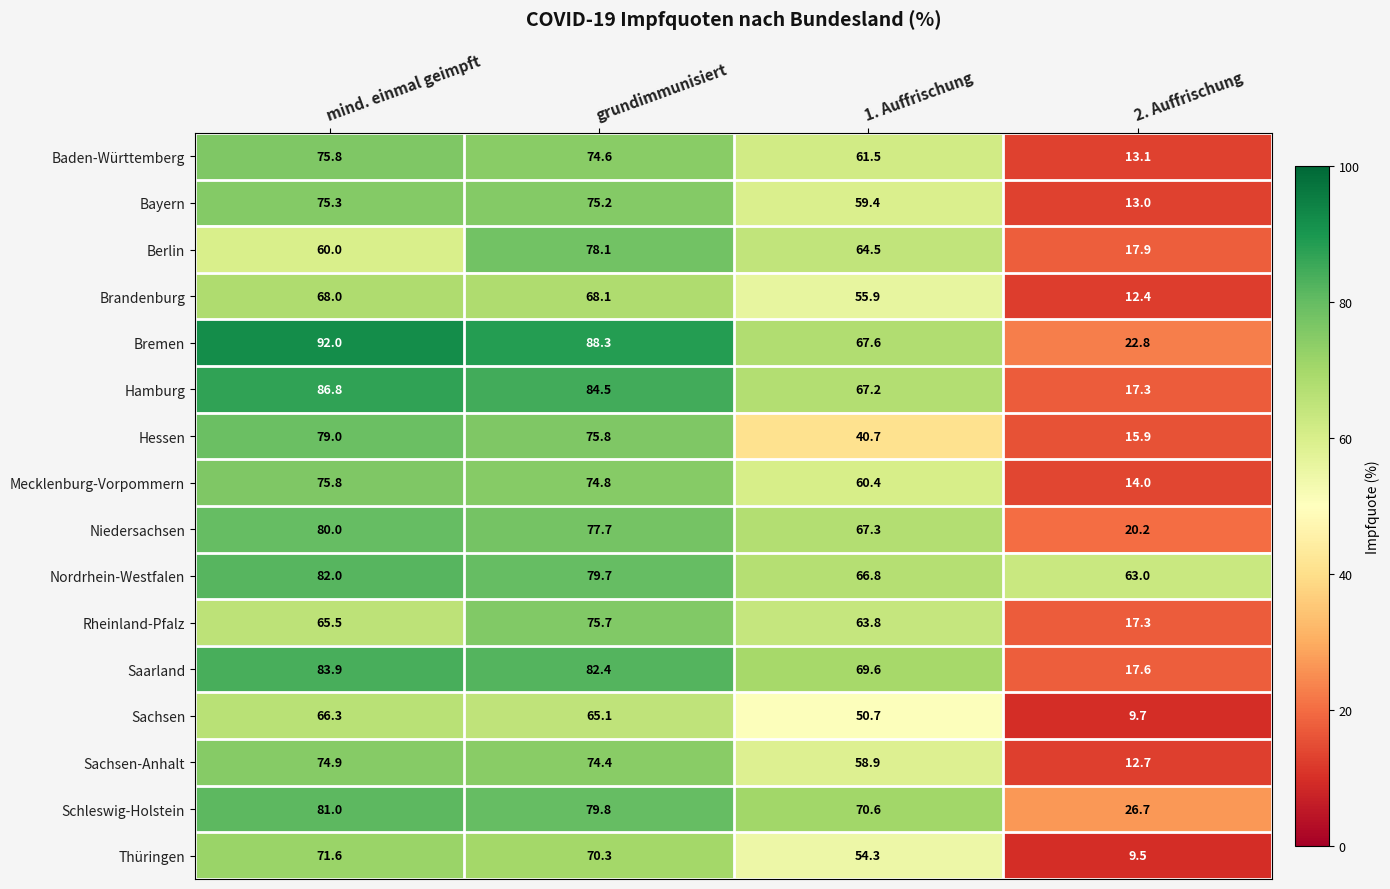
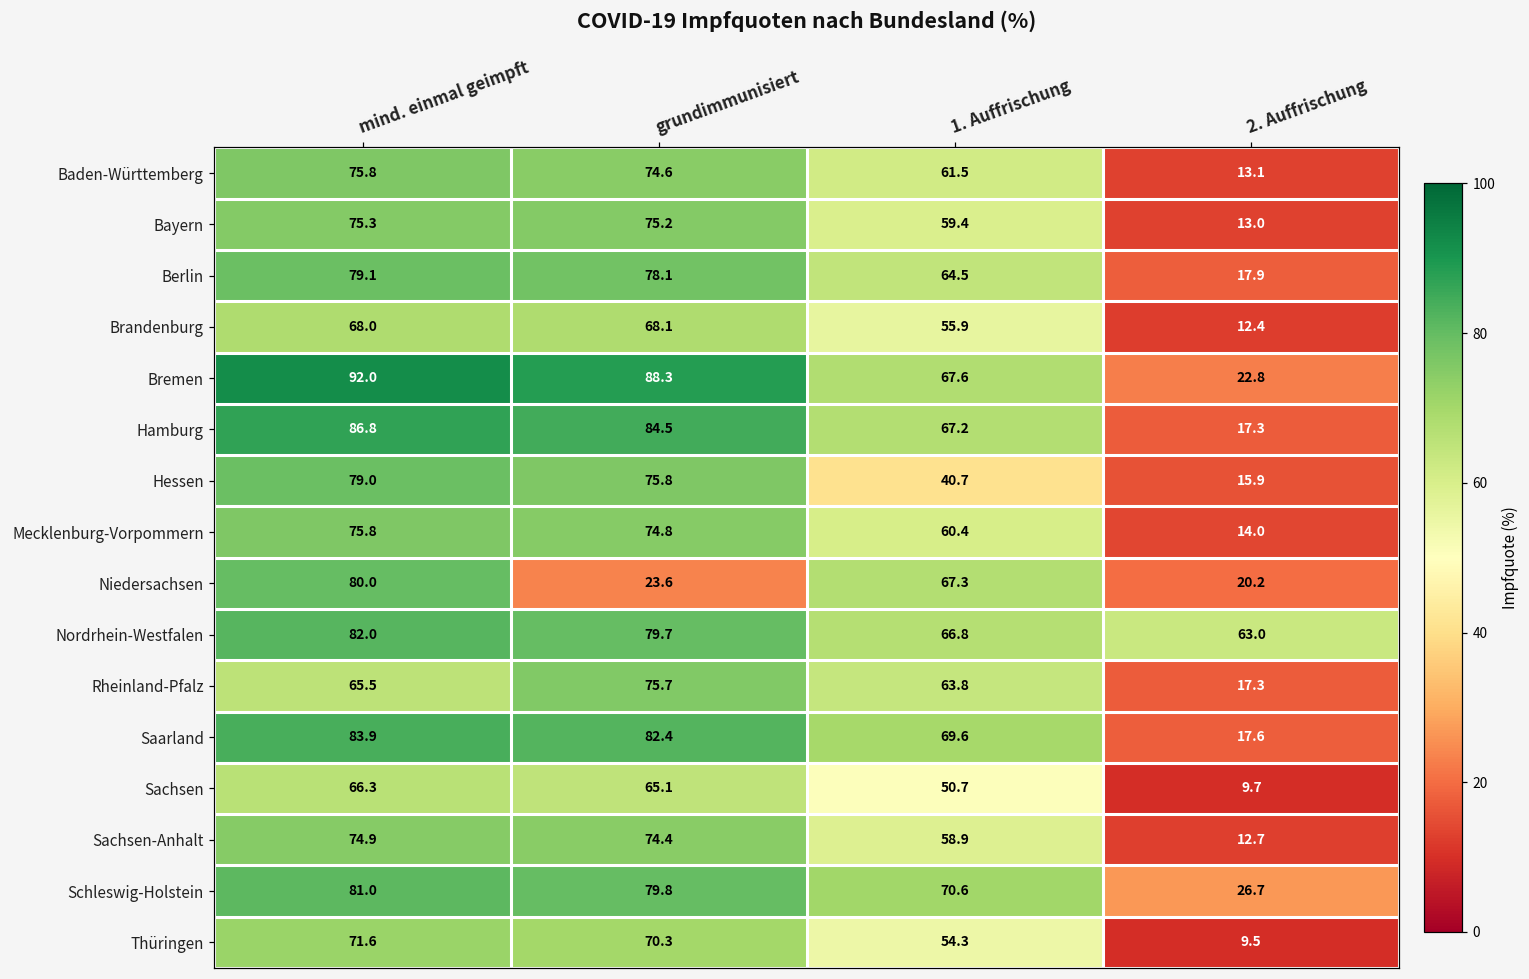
  {
    "Baden-Württemberg": {
      "mind. einmal geimpft": 75.8,
      "grundimmunisiert": 74.6,
      "1. Auffrischung": 61.5,
      "2. Auffrischung": 13.1
    },
    "Bayern": {
      "mind. einmal geimpft": 75.3,
      "grundimmunisiert": 75.2,
      "1. Auffrischung": 59.4,
      "2. Auffrischung": 13.0
    },
    "Berlin": {
-     "mind. einmal geimpft": 60.0,
+     "mind. einmal geimpft": 79.1,
      "grundimmunisiert": 78.1,
      "1. Auffrischung": 64.5,
      "2. Auffrischung": 17.9
    },
    "Brandenburg": {
      "mind. einmal geimpft": 68.0,
      "grundimmunisiert": 68.1,
      "1. Auffrischung": 55.9,
      "2. Auffrischung": 12.4
    },
    "Bremen": {
      "mind. einmal geimpft": 92.0,
      "grundimmunisiert": 88.3,
      "1. Auffrischung": 67.6,
      "2. Auffrischung": 22.8
    },
    "Hamburg": {
      "mind. einmal geimpft": 86.8,
      "grundimmunisiert": 84.5,
      "1. Auffrischung": 67.2,
      "2. Auffrischung": 17.3
    },
    "Hessen": {
      "mind. einmal geimpft": 79.0,
      "grundimmunisiert": 75.8,
      "1. Auffrischung": 40.7,
      "2. Auffrischung": 15.9
    },
    "Mecklenburg-Vorpommern": {
      "mind. einmal geimpft": 75.8,
      "grundimmunisiert": 74.8,
      "1. Auffrischung": 60.4,
      "2. Auffrischung": 14.0
    },
    "Niedersachsen": {
      "mind. einmal geimpft": 80.0,
-     "grundimmunisiert": 77.7,
+     "grundimmunisiert": 23.6,
      "1. Auffrischung": 67.3,
      "2. Auffrischung": 20.2
    },
    "Nordrhein-Westfalen": {
      "mind. einmal geimpft": 82.0,
      "grundimmunisiert": 79.7,
      "1. Auffrischung": 66.8,
      "2. Auffrischung": 63.0
    },
    "Rheinland-Pfalz": {
      "mind. einmal geimpft": 65.5,
      "grundimmunisiert": 75.7,
      "1. Auffrischung": 63.8,
      "2. Auffrischung": 17.3
    },
    "Saarland": {
      "mind. einmal geimpft": 83.9,
      "grundimmunisiert": 82.4,
      "1. Auffrischung": 69.6,
      "2. Auffrischung": 17.6
    },
    "Sachsen": {
      "mind. einmal geimpft": 66.3,
      "grundimmunisiert": 65.1,
      "1. Auffrischung": 50.7,
      "2. Auffrischung": 9.7
    },
    "Sachsen-Anhalt": {
      "mind. einmal geimpft": 74.9,
      "grundimmunisiert": 74.4,
      "1. Auffrischung": 58.9,
      "2. Auffrischung": 12.7
    },
    "Schleswig-Holstein": {
      "mind. einmal geimpft": 81.0,
      "grundimmunisiert": 79.8,
      "1. Auffrischung": 70.6,
      "2. Auffrischung": 26.7
    },
    "Thüringen": {
      "mind. einmal geimpft": 71.6,
      "grundimmunisiert": 70.3,
      "1. Auffrischung": 54.3,
      "2. Auffrischung": 9.5
    }
  }
